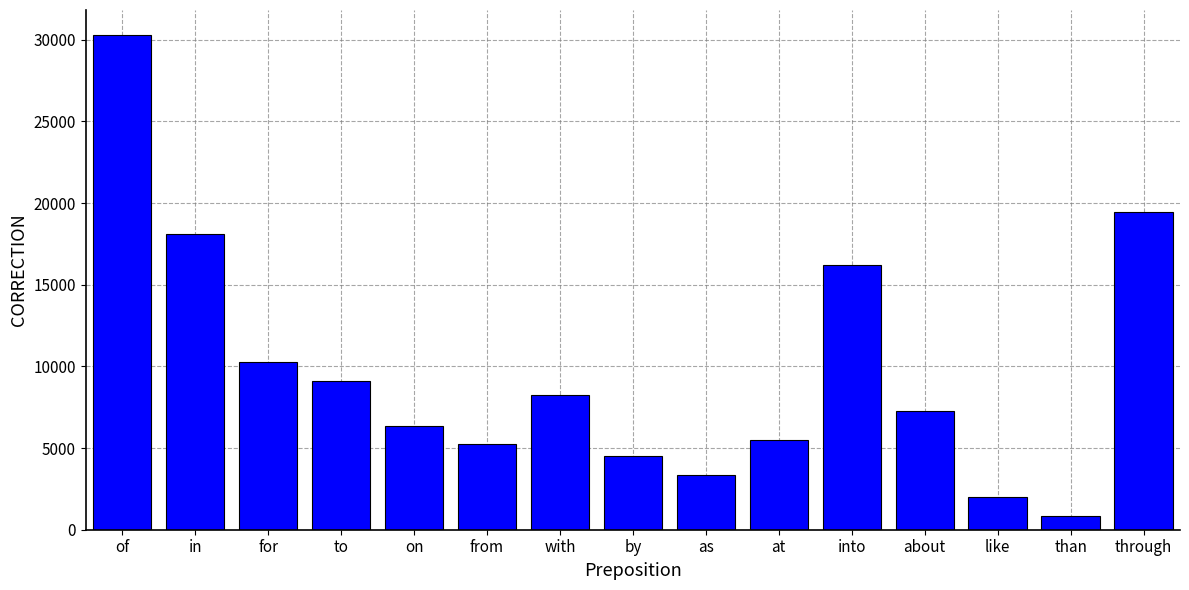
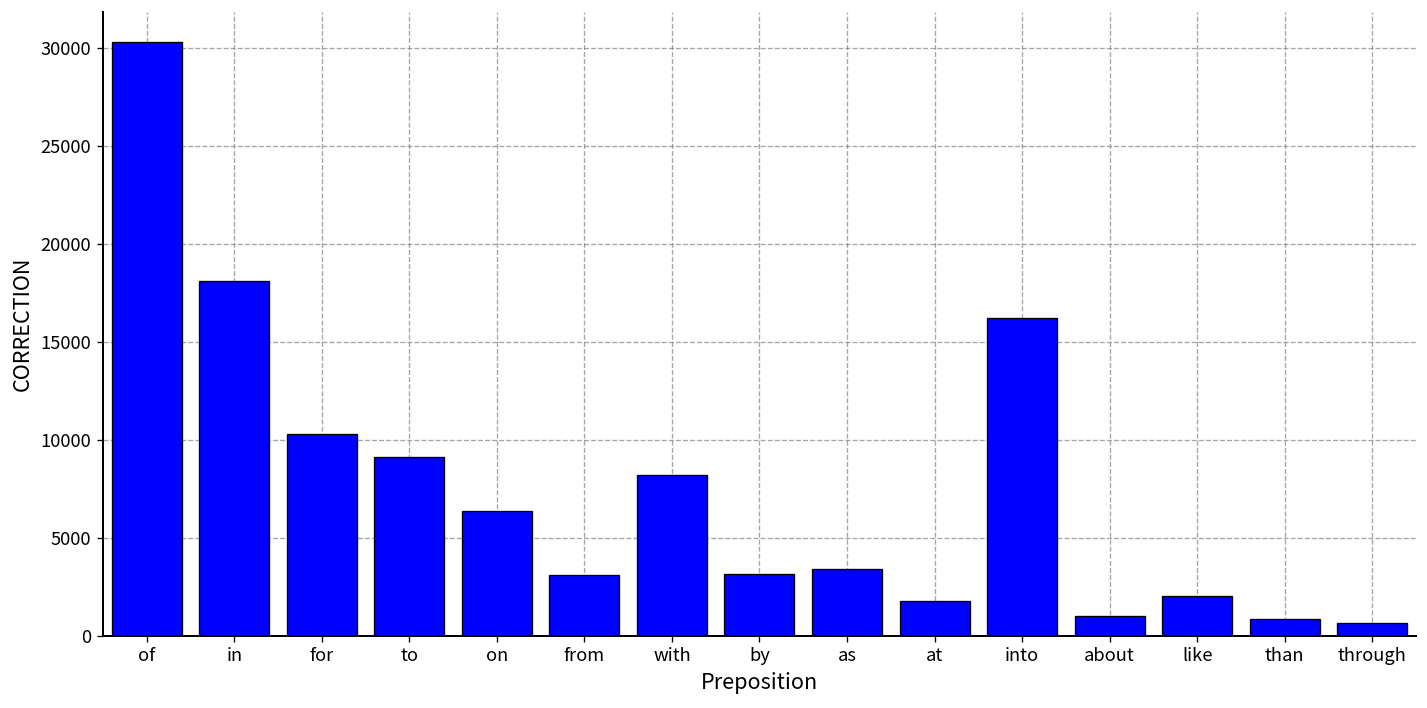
  {
    "of": 30300,
    "in": 18100,
    "for": 10300,
    "to": 9100,
    "on": 6400,
-   "from": 5300,
+   "from": 3100,
    "with": 8200,
-   "by": 4500,
+   "by": 3100,
    "as": 3400,
-   "at": 5500,
+   "at": 1800,
    "into": 16200,
-   "about": 7300,
+   "about": 1000,
    "like": 2000,
    "than": 800,
-   "through": 19500
+   "through": 700
  }
